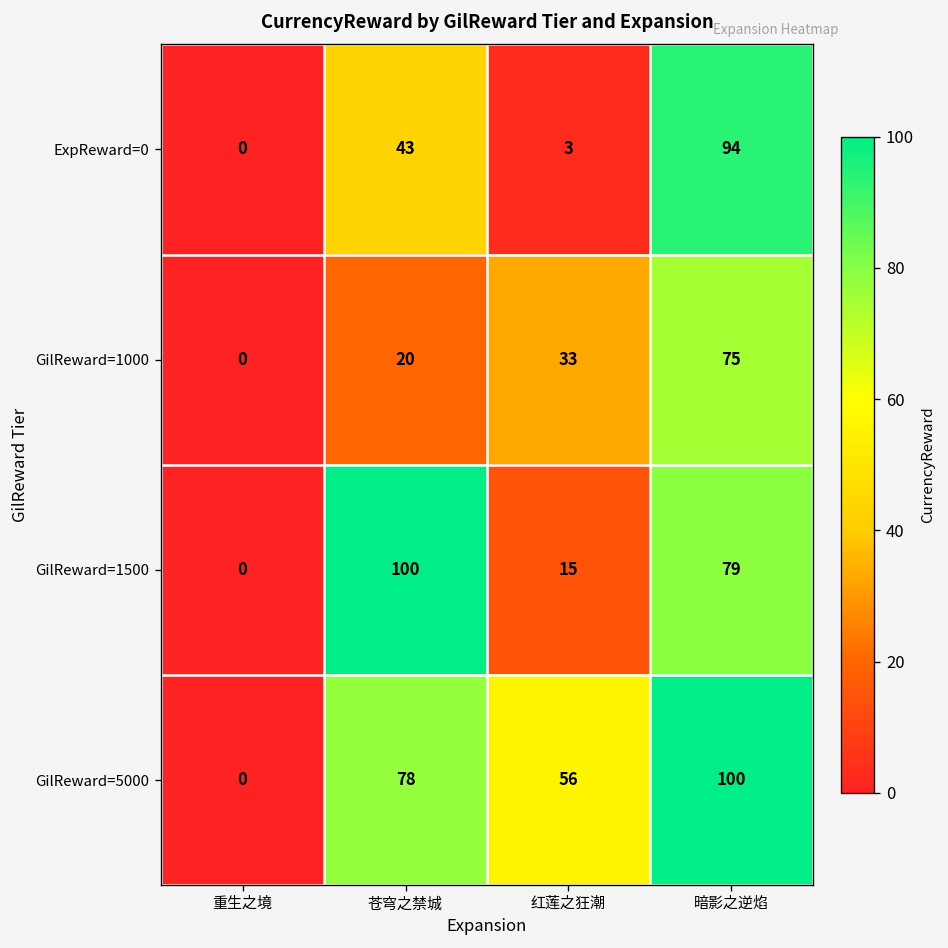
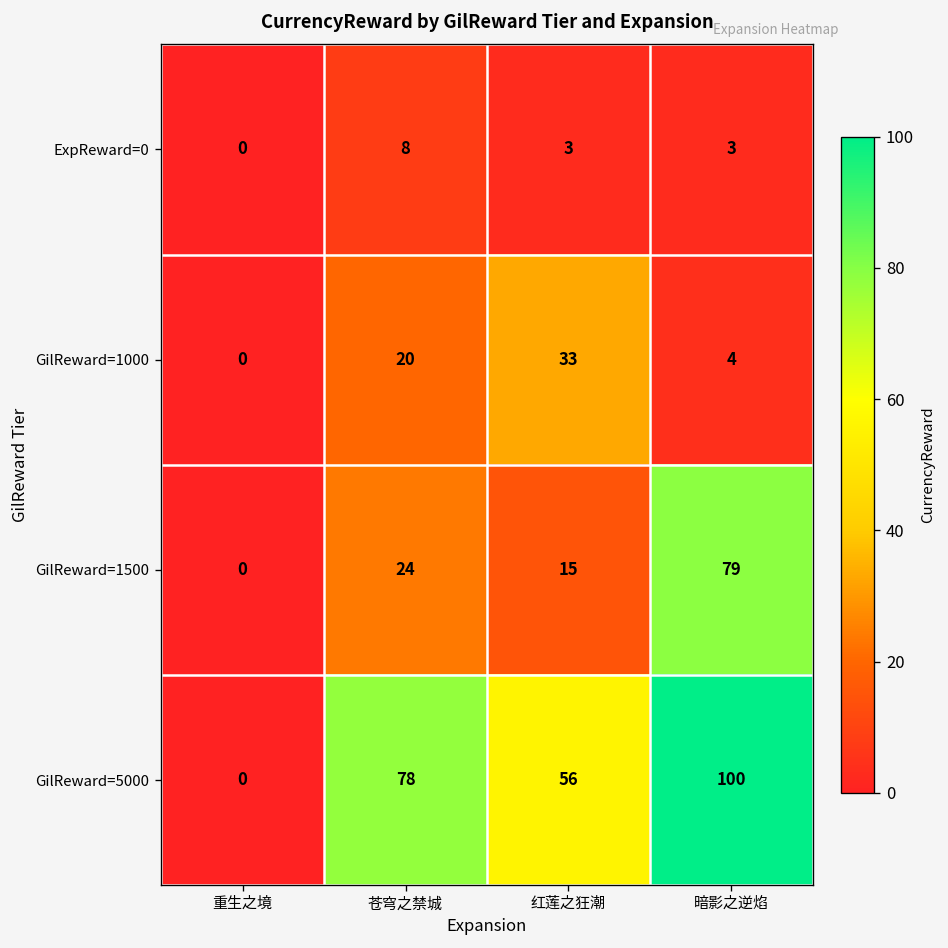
  {
    "ExpReward=0": {
      "重生之境": 0,
-     "苍穹之禁城": 43,
+     "苍穹之禁城": 8,
      "红莲之狂潮": 3,
-     "暗影之逆焰": 94
+     "暗影之逆焰": 3
    },
    "GilReward=1000": {
      "重生之境": 0,
      "苍穹之禁城": 20,
      "红莲之狂潮": 33,
-     "暗影之逆焰": 75
+     "暗影之逆焰": 4
    },
    "GilReward=1500": {
      "重生之境": 0,
-     "苍穹之禁城": 100,
+     "苍穹之禁城": 24,
      "红莲之狂潮": 15,
      "暗影之逆焰": 79
    },
    "GilReward=5000": {
      "重生之境": 0,
      "苍穹之禁城": 78,
      "红莲之狂潮": 56,
      "暗影之逆焰": 100
    }
  }
